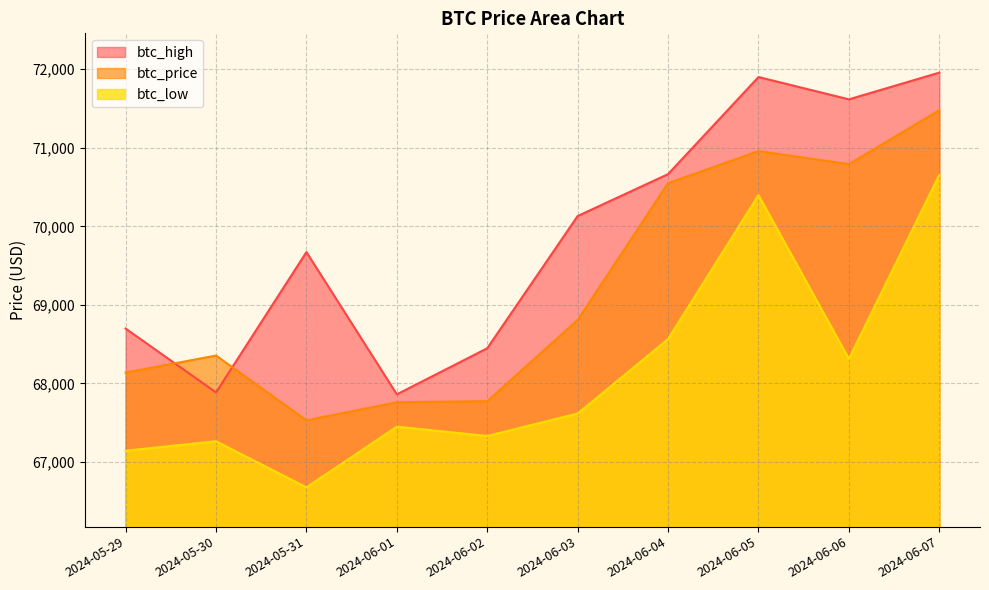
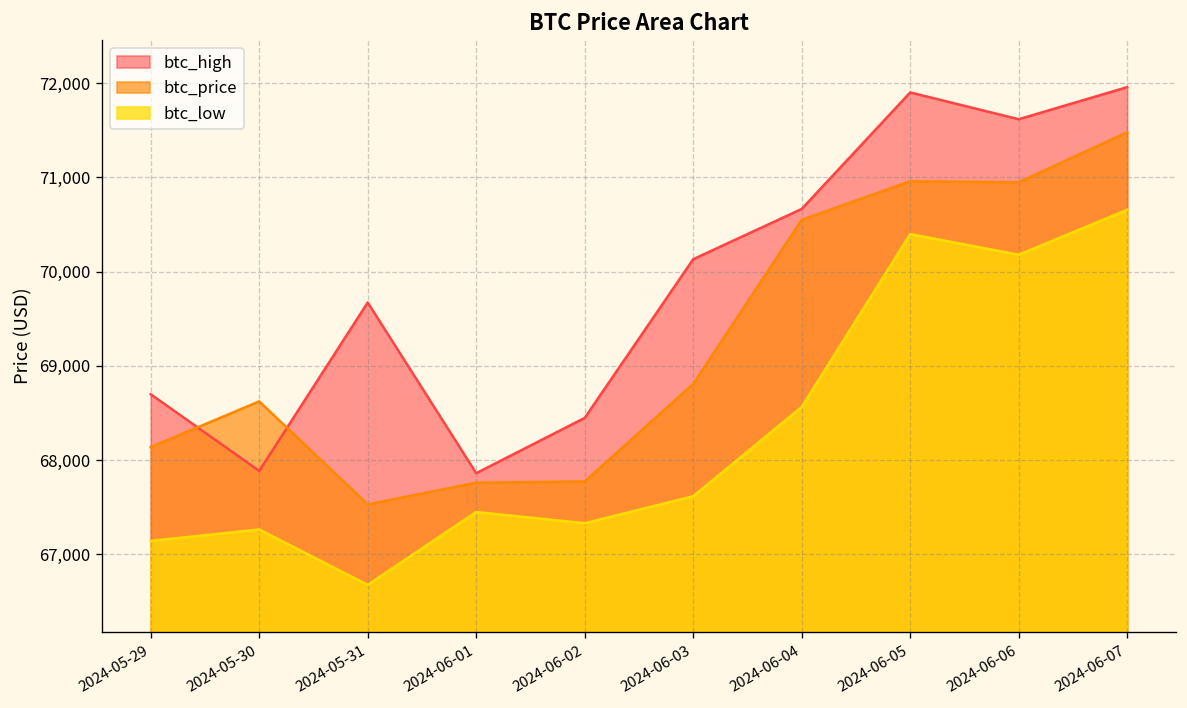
  {
    "btc_high": {
      "2024-05-29": "68,700",
      "2024-05-30": "67,900",
      "2024-05-31": "69,700",
      "2024-06-01": "67,900",
      "2024-06-02": "68,400",
      "2024-06-03": "70,100",
      "2024-06-04": "70,700",
      "2024-06-05": "71,900",
      "2024-06-06": "71,600",
      "2024-06-07": "72,000"
    },
    "btc_price": {
      "2024-05-29": "68,100",
-     "2024-05-30": "68,400",
+     "2024-05-30": "68,600",
      "2024-05-31": "67,500",
      "2024-06-01": "67,800",
      "2024-06-02": "67,800",
      "2024-06-03": "68,800",
      "2024-06-04": "70,500",
      "2024-06-05": "71,000",
-     "2024-06-06": "70,800",
+     "2024-06-06": "70,900",
      "2024-06-07": "71,500"
    },
    "btc_low": {
      "2024-05-29": "67,100",
      "2024-05-30": "67,300",
      "2024-05-31": "66,700",
      "2024-06-01": "67,400",
      "2024-06-02": "67,300",
      "2024-06-03": "67,600",
      "2024-06-04": "68,600",
      "2024-06-05": "70,400",
-     "2024-06-06": "68,300",
+     "2024-06-06": "70,200",
      "2024-06-07": "70,700"
    }
  }
